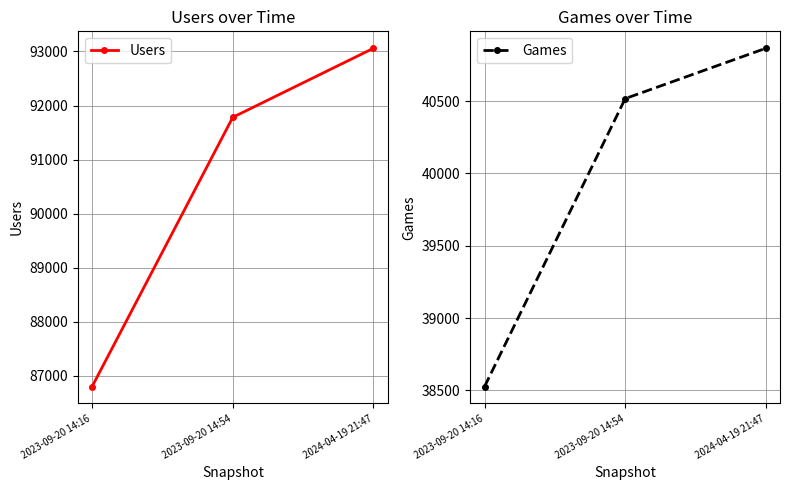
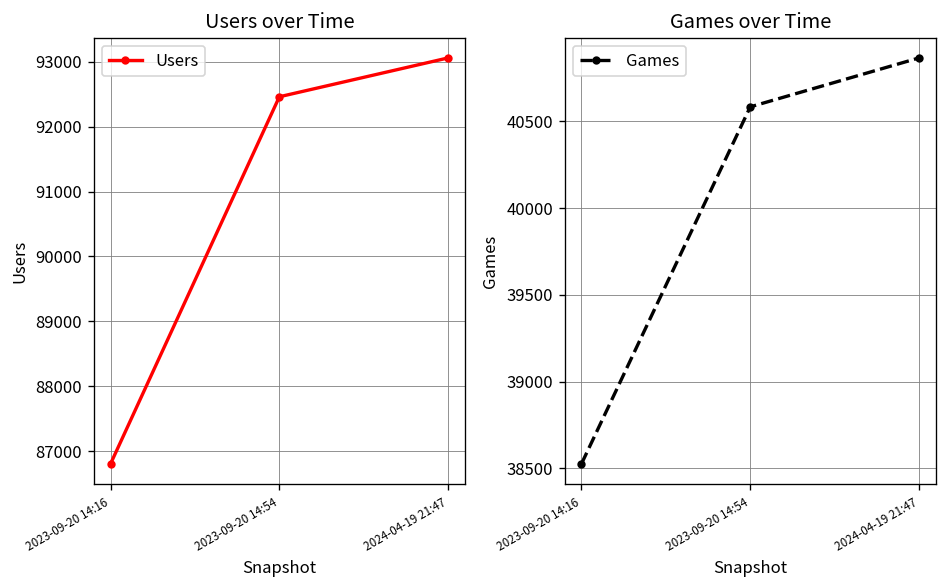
  {
    "Users over Time": {
      "2023-09-20 14:16": 86800,
-     "2023-09-20 14:54": 91800,
+     "2023-09-20 14:54": 92500,
      "2024-04-19 21:47": 93100
    },
    "Games over Time": {
      "2023-09-20 14:16": 38530,
-     "2023-09-20 14:54": 40520,
+     "2023-09-20 14:54": 40580,
      "2024-04-19 21:47": 40870
    }
  }
